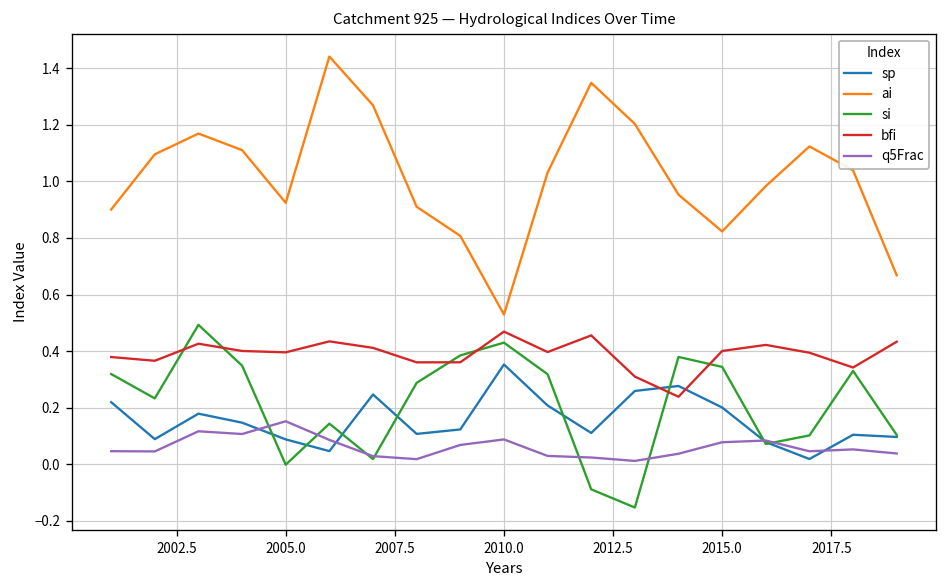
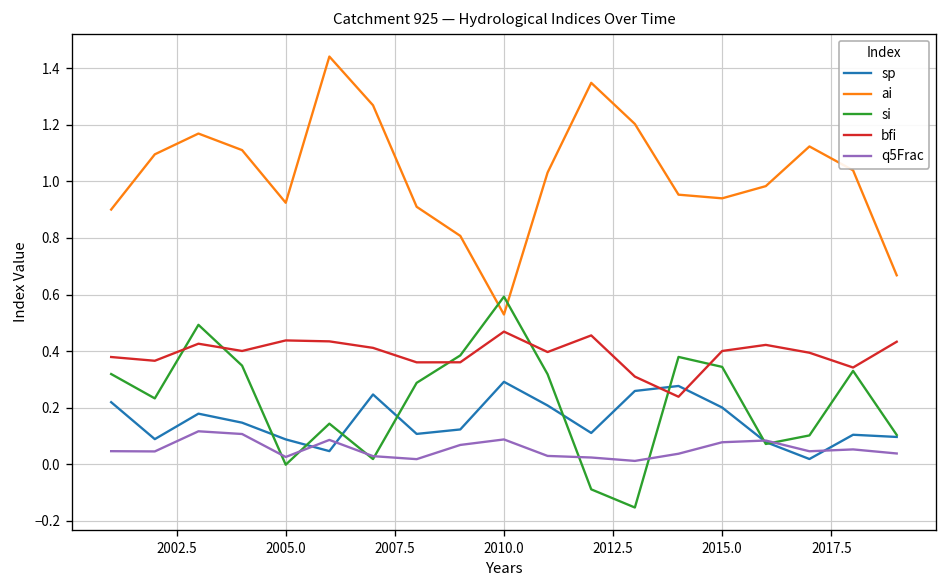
  {
    "sp": {
      "2005.0": 0.09,
-     "2010.0": 0.35,
+     "2010.0": 0.29,
      "2015.0": 0.20
    },
    "ai": {
      "2005.0": 0.92,
      "2010.0": 0.53,
-     "2015.0": 0.82
+     "2015.0": 0.94
    },
    "si": {
      "2005.0": 0.00,
-     "2010.0": 0.43,
+     "2010.0": 0.59,
      "2015.0": 0.34
    },
    "bfi": {
-     "2005.0": 0.40,
+     "2005.0": 0.44,
      "2010.0": 0.47,
      "2015.0": 0.40
    },
    "q5Frac": {
-     "2005.0": 0.15,
+     "2005.0": 0.03,
      "2010.0": 0.09,
      "2015.0": 0.08
    }
  }
